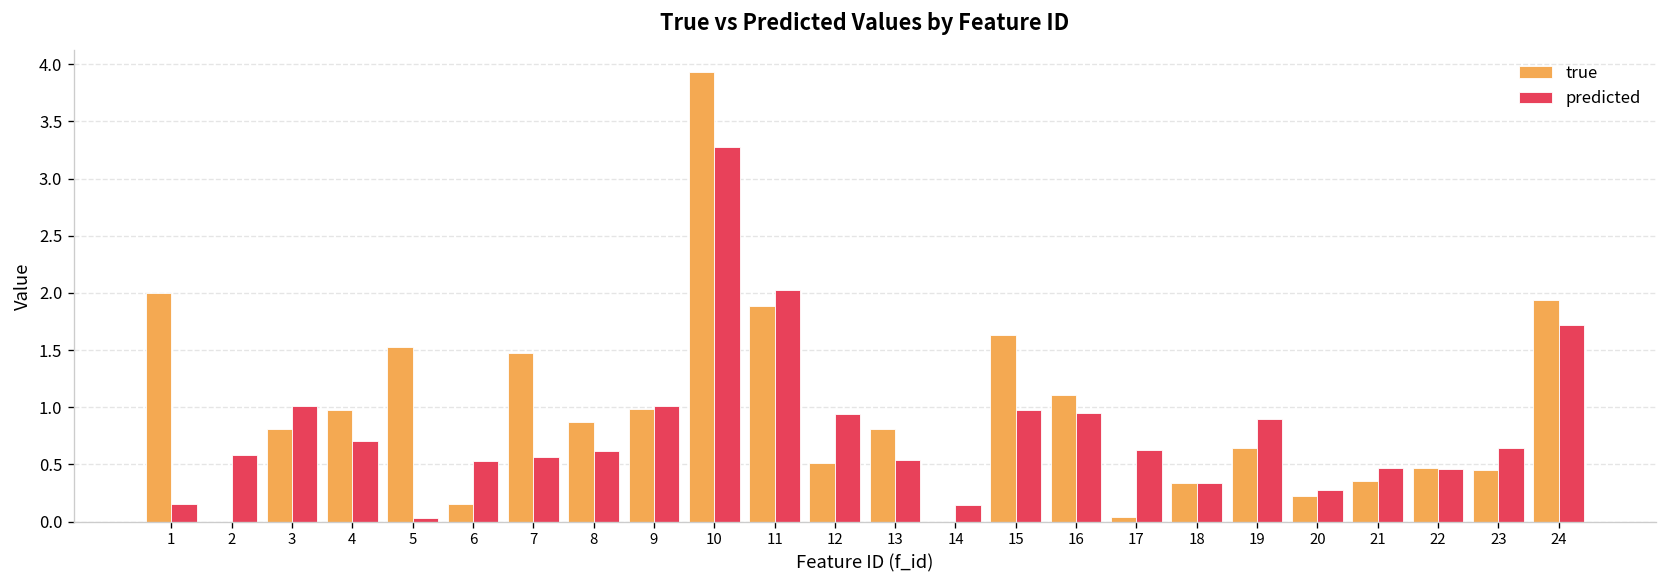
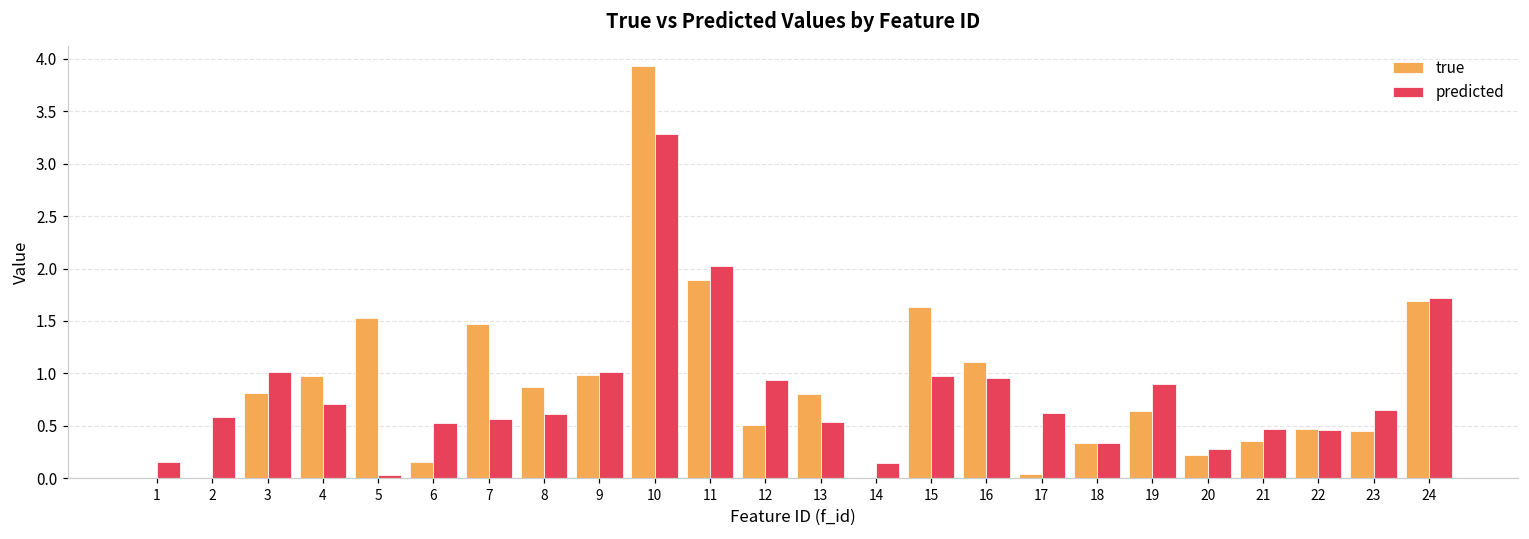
  {
    "true": {
-     "1": 2,
+     "1": 0,
      "3": 0.8,
      "4": 1.0,
      "5": 1.5,
      "6": 0.2,
      "7": 1.5,
      "8": 0.9,
      "9": 1.0,
      "10": 3.9,
      "11": 1.9,
      "12": 0.5,
      "13": 0.8,
      "15": 1.6,
      "16": 1.1,
      "17": 0.0,
      "18": 0.3,
      "19": 0.6,
      "20": 0.2,
      "21": 0.4,
      "22": 0.5,
      "23": 0.5,
-     "24": 1.9
+     "24": 1.7
    },
    "predicted": {
      "1": 0.2,
      "2": 0.6,
      "3": 1.0,
      "4": 0.7,
      "5": 0.0,
      "6": 0.5,
      "7": 0.6,
      "8": 0.6,
      "9": 1.0,
      "10": 3.3,
      "11": 2.0,
      "12": 0.9,
      "13": 0.5,
      "14": 0.1,
      "15": 1.0,
      "16": 1.0,
      "17": 0.6,
      "18": 0.3,
      "19": 0.9,
      "20": 0.3,
      "21": 0.5,
      "22": 0.5,
      "23": 0.6,
      "24": 1.7
    }
  }
